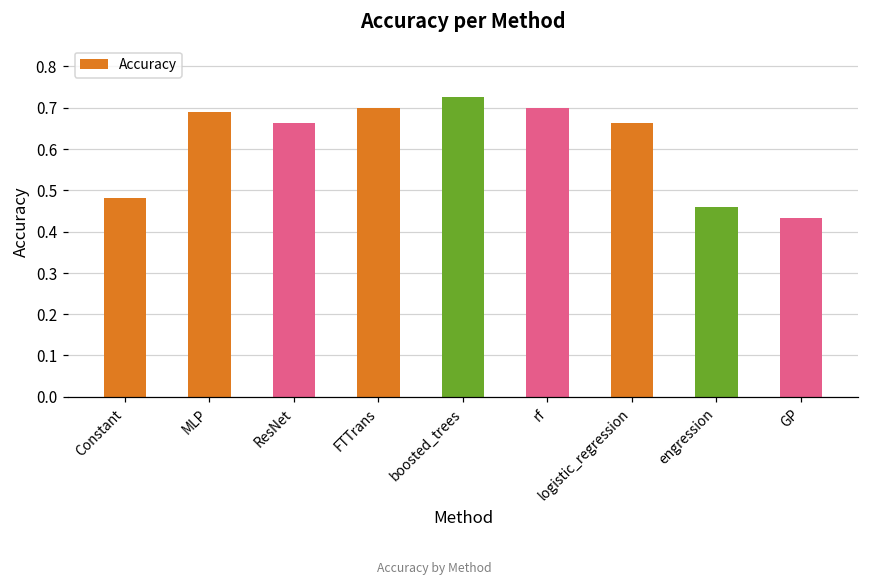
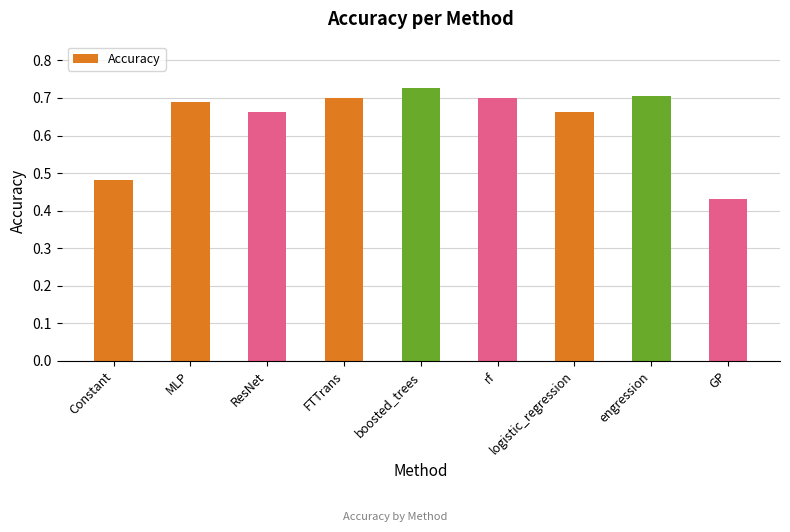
  {
    "Constant": 0.48,
    "MLP": 0.69,
    "ResNet": 0.66,
    "FTTrans": 0.70,
    "boosted_trees": 0.73,
    "rf": 0.70,
    "logistic_regression": 0.66,
-   "engression": 0.46,
+   "engression": 0.71,
    "GP": 0.43
  }
